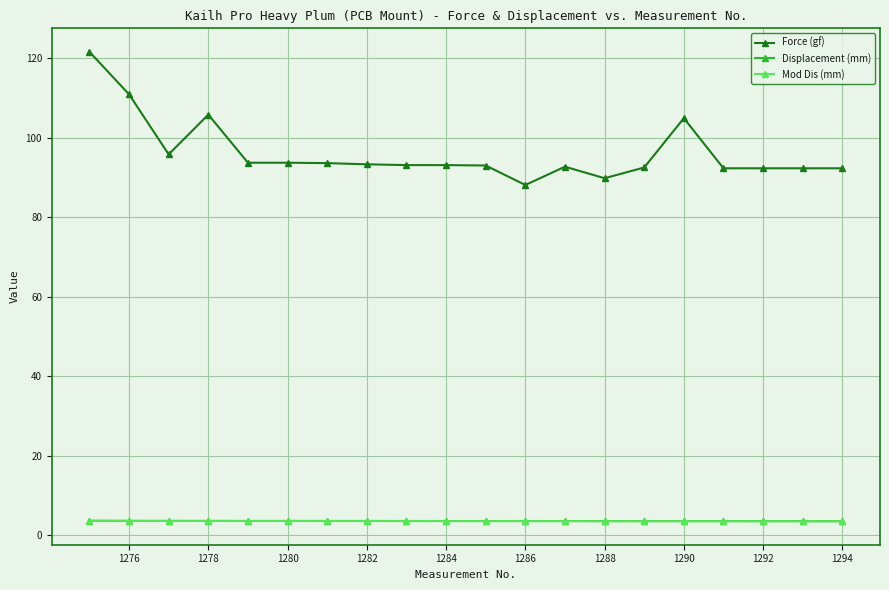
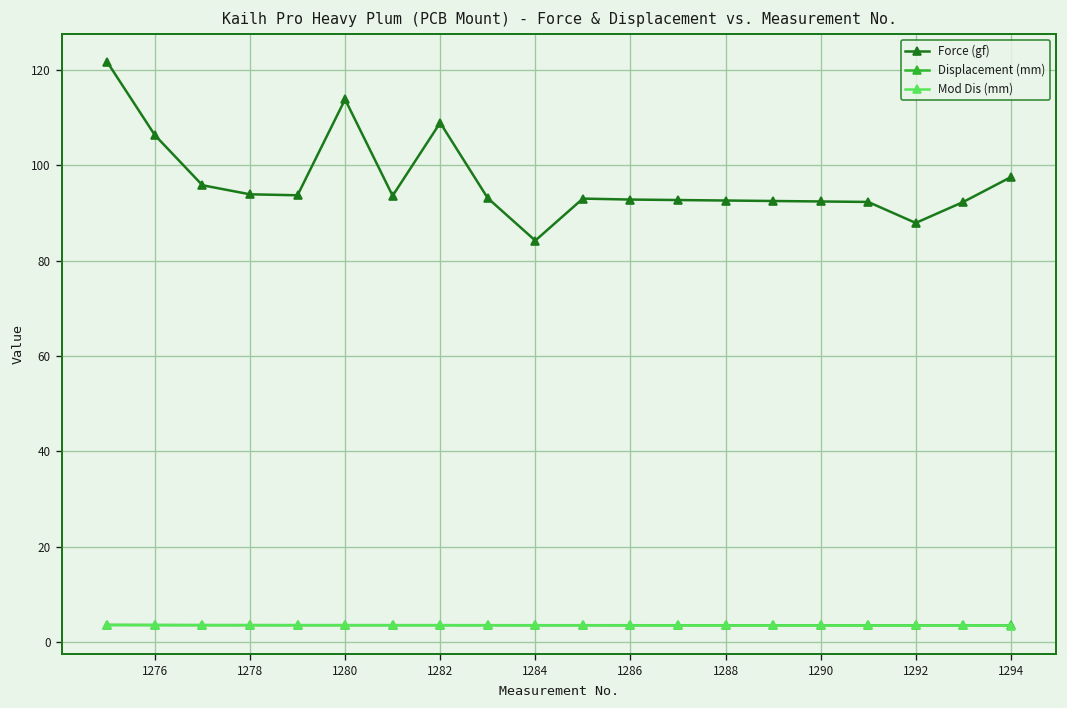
  {
    "Force (gf)": {
-     "1276": 111,
-     "1278": 106,
-     "1280": 94,
-     "1282": 93,
-     "1284": 93,
-     "1286": 88,
-     "1288": 90,
-     "1290": 105,
-     "1292": 92,
-     "1294": 92
+     "1276": 106,
+     "1278": 94,
+     "1280": 114,
+     "1282": 109,
+     "1284": 84,
+     "1286": 93,
+     "1288": 93,
+     "1290": 92,
+     "1292": 88,
+     "1294": 98
    },
    "Mod Dis (mm)": {
      "1276": 4,
      "1278": 4,
      "1280": 4,
      "1282": 4,
      "1284": 4,
      "1286": 4,
      "1288": 4,
      "1290": 4,
      "1292": 4,
      "1294": 4
    }
  }
